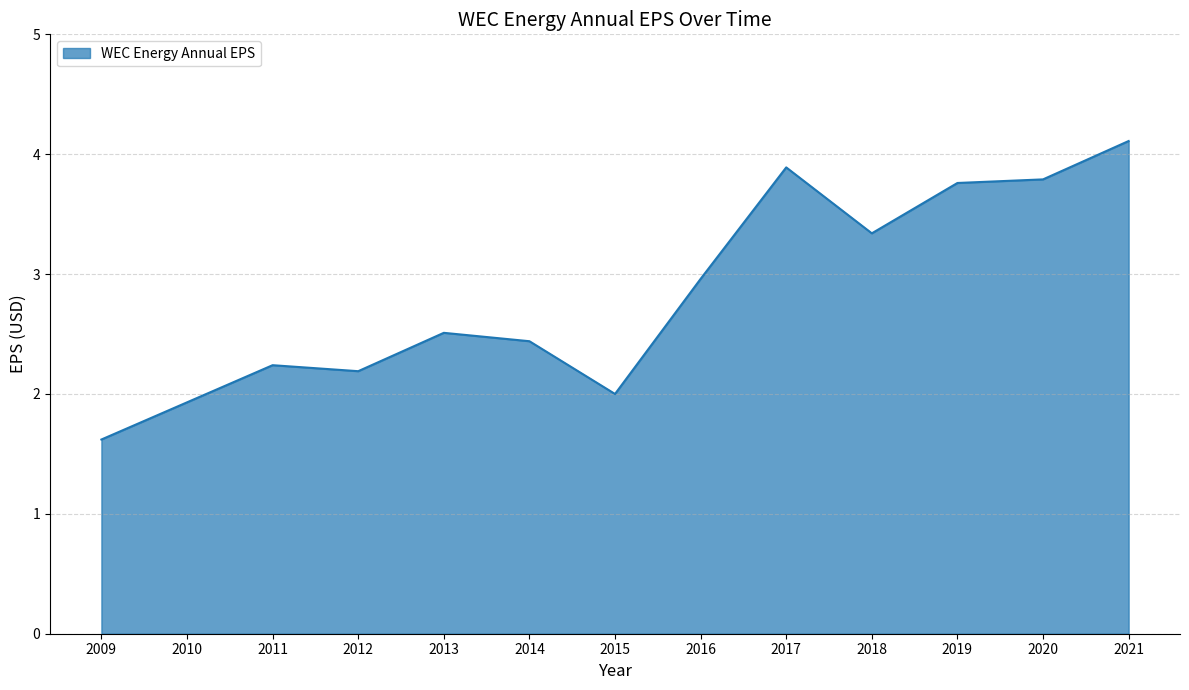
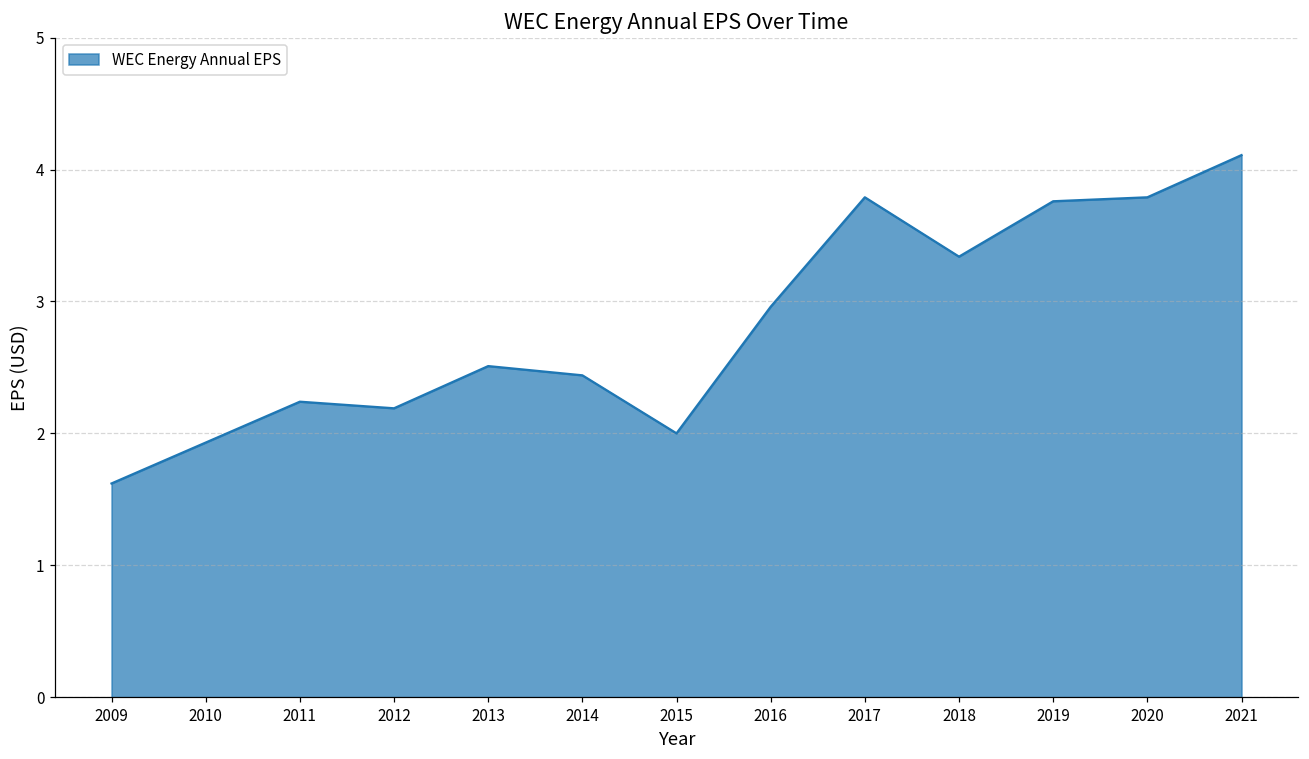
  {
    "2009": 1.62,
    "2010": 1.93,
    "2011": 2.24,
    "2012": 2.19,
    "2013": 2.51,
    "2014": 2.44,
    "2015": 2.00,
    "2016": 2.96,
-   "2017": 3.89,
+   "2017": 3.79,
    "2018": 3.34,
    "2019": 3.76,
    "2020": 3.79,
    "2021": 4.11
  }
